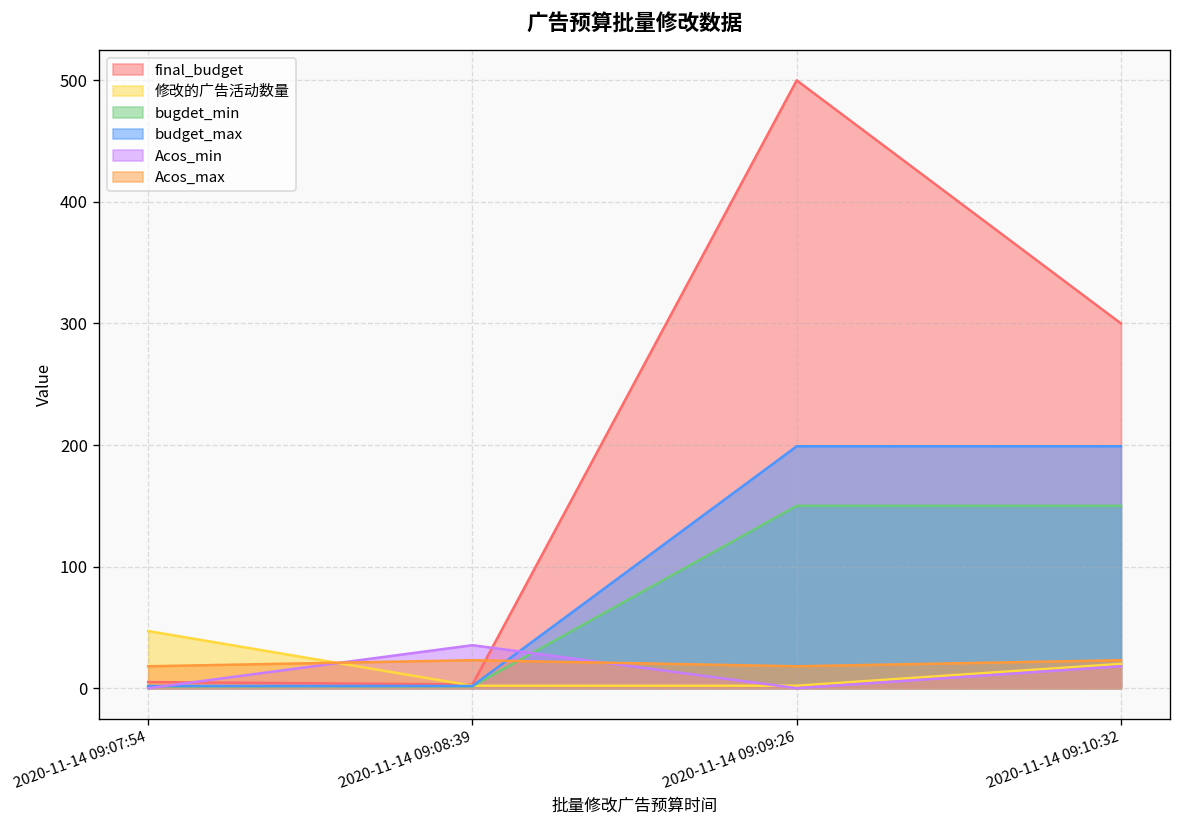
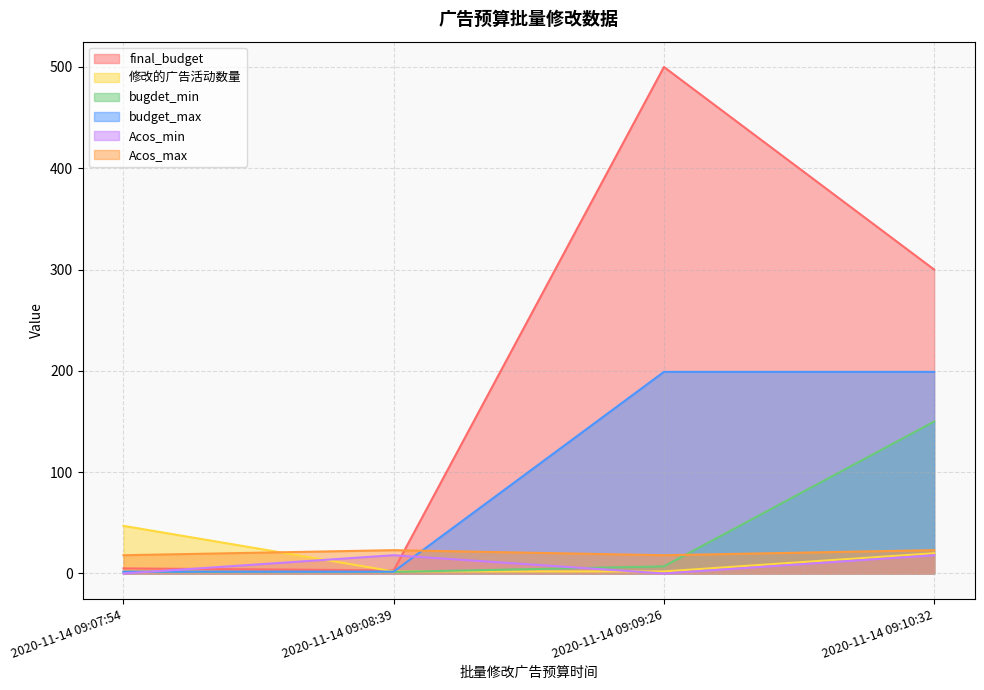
  {
    "bugdet_min": {
-     "2020-11-14 09:09:26": 150,
+     "2020-11-14 09:09:26": 7,
      "2020-11-14 09:10:32": 150
    },
    "budget_max": {
      "2020-11-14 09:09:26": 199,
      "2020-11-14 09:10:32": 199
    },
    "Acos_min": {
-     "2020-11-14 09:08:39": 35
+     "2020-11-14 09:08:39": 18
    }
  }
